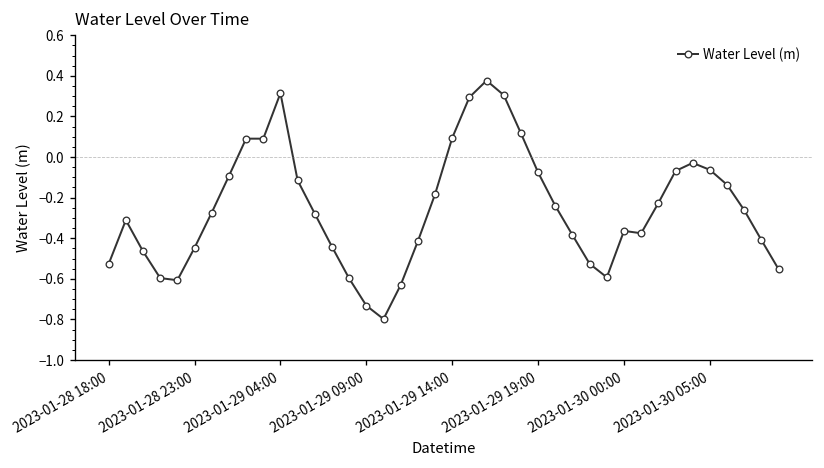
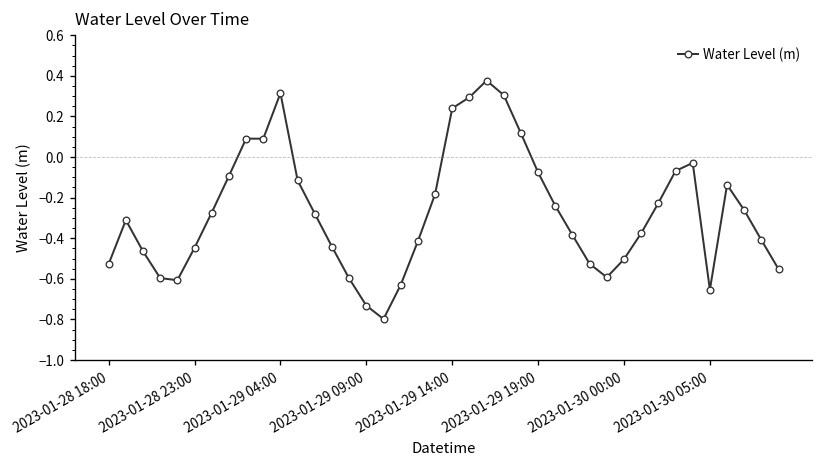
  {
    "2023-01-28 18:00": -0.53,
    "2023-01-28 23:00": -0.45,
    "2023-01-29 04:00": 0.31,
    "2023-01-29 09:00": -0.73,
-   "2023-01-29 14:00": 0.09,
+   "2023-01-29 14:00": 0.24,
    "2023-01-29 19:00": -0.08,
-   "2023-01-30 00:00": -0.36,
-   "2023-01-30 05:00": -0.06
+   "2023-01-30 00:00": -0.50,
+   "2023-01-30 05:00": -0.65
  }
